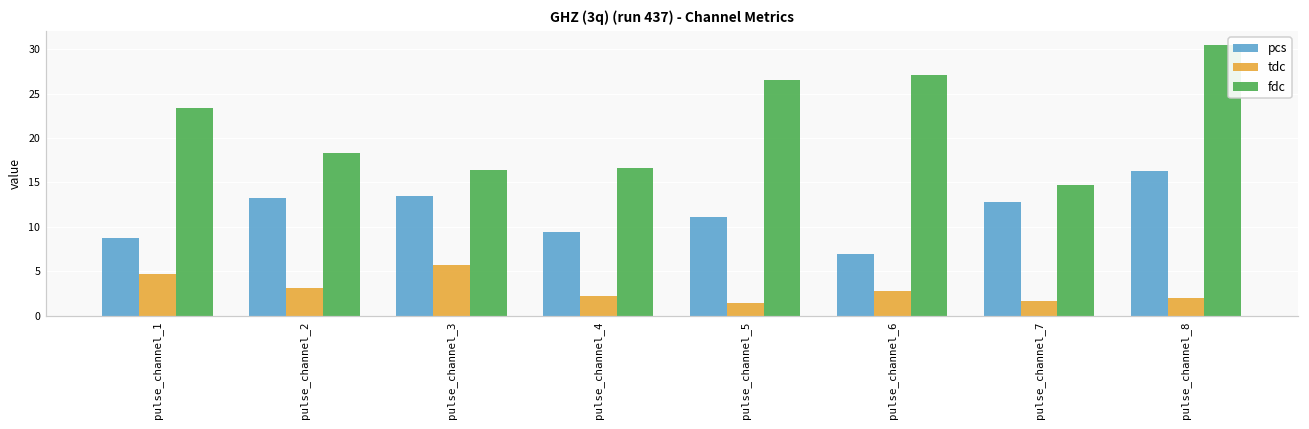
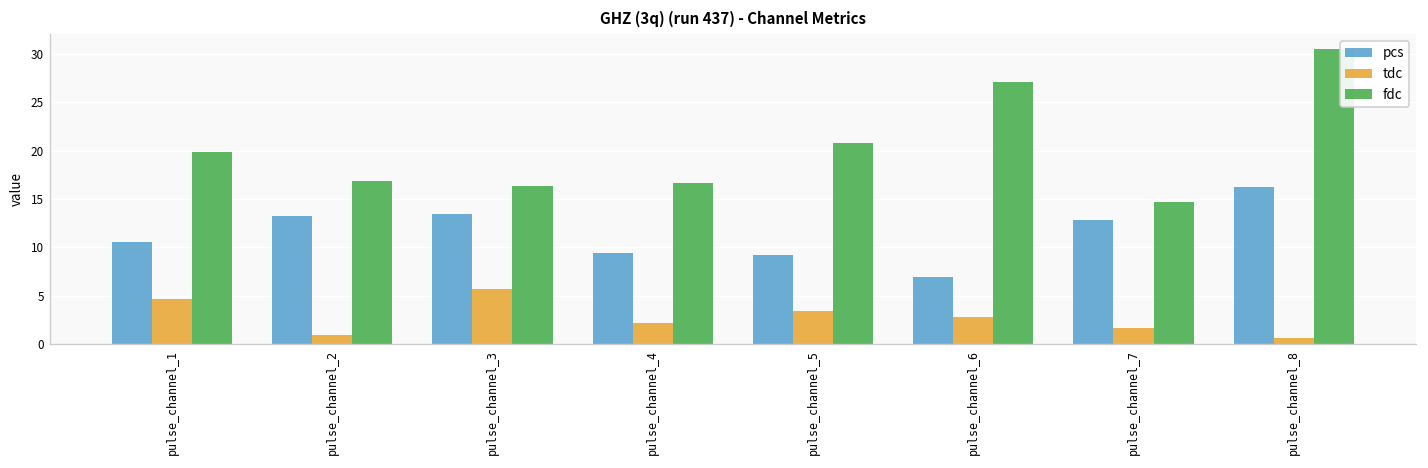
  {
    "pcs": {
-     "pulse_channel_1": 9,
+     "pulse_channel_1": 11,
      "pulse_channel_2": 13,
      "pulse_channel_3": 13,
      "pulse_channel_4": 9,
-     "pulse_channel_5": 11,
+     "pulse_channel_5": 9,
      "pulse_channel_6": 7,
      "pulse_channel_7": 13,
      "pulse_channel_8": 16
    },
    "tdc": {
      "pulse_channel_1": 5,
-     "pulse_channel_2": 3,
+     "pulse_channel_2": 1,
      "pulse_channel_3": 6,
      "pulse_channel_4": 2,
-     "pulse_channel_5": 1,
+     "pulse_channel_5": 3,
      "pulse_channel_6": 3,
      "pulse_channel_7": 2,
-     "pulse_channel_8": 2
+     "pulse_channel_8": 1
    },
    "fdc": {
-     "pulse_channel_1": 23,
-     "pulse_channel_2": 18,
+     "pulse_channel_1": 20,
+     "pulse_channel_2": 17,
      "pulse_channel_3": 16,
      "pulse_channel_4": 17,
-     "pulse_channel_5": 27,
+     "pulse_channel_5": 21,
      "pulse_channel_6": 27,
      "pulse_channel_7": 15,
      "pulse_channel_8": 30
    }
  }
